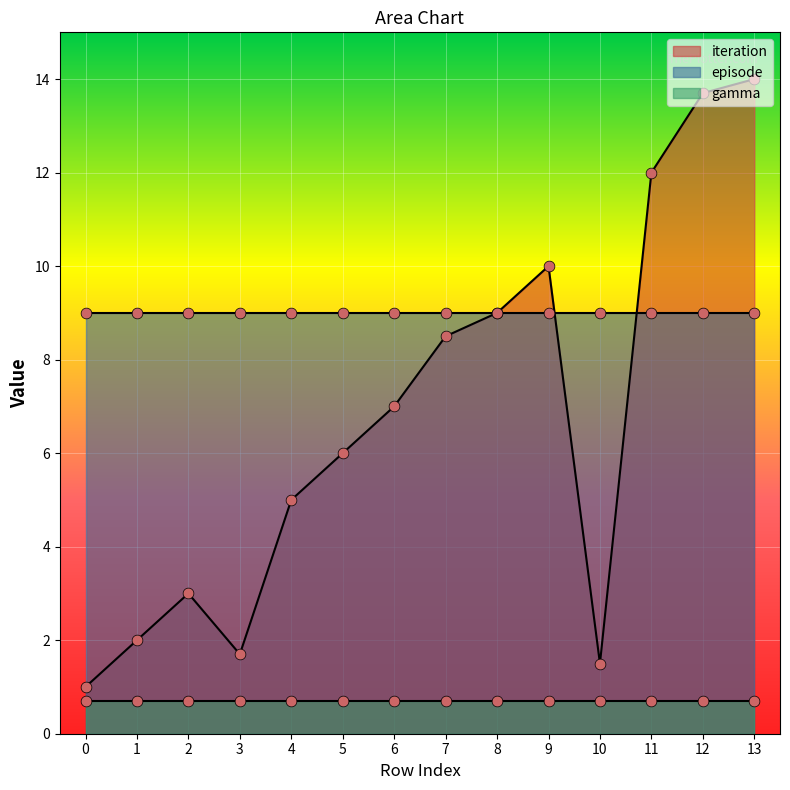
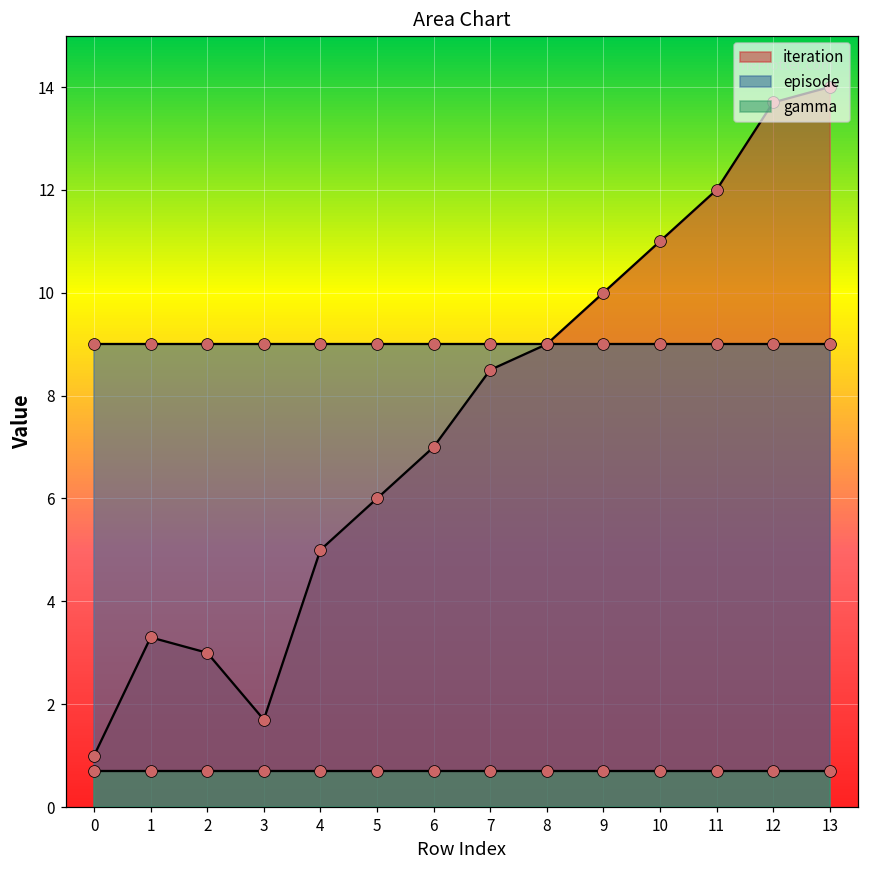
  {
    "iteration": {
      "0": 1.0,
-     "1": 2.0,
+     "1": 3.3,
      "2": 3.0,
      "3": 1.7,
      "4": 5.0,
      "5": 6.0,
      "6": 7.0,
      "7": 8.5,
      "9": 10.0,
-     "10": 1.5,
+     "10": 11.0,
      "11": 12.0
    }
  }
